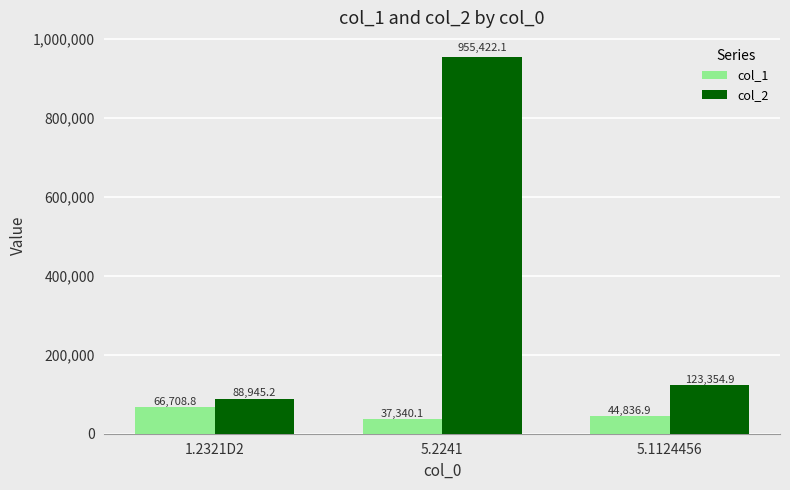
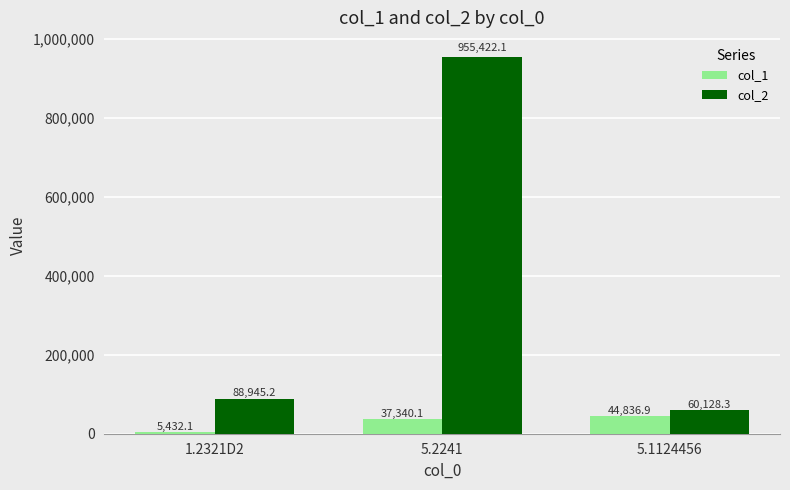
  {
    "col_1": {
-     "1.2321D2": "66,708.8",
+     "1.2321D2": "5,432.1",
      "5.2241": "37,340.1",
      "5.1124456": "44,836.9"
    },
    "col_2": {
      "1.2321D2": "88,945.2",
      "5.2241": "955,422.1",
-     "5.1124456": "123,354.9"
+     "5.1124456": "60,128.3"
    }
  }
